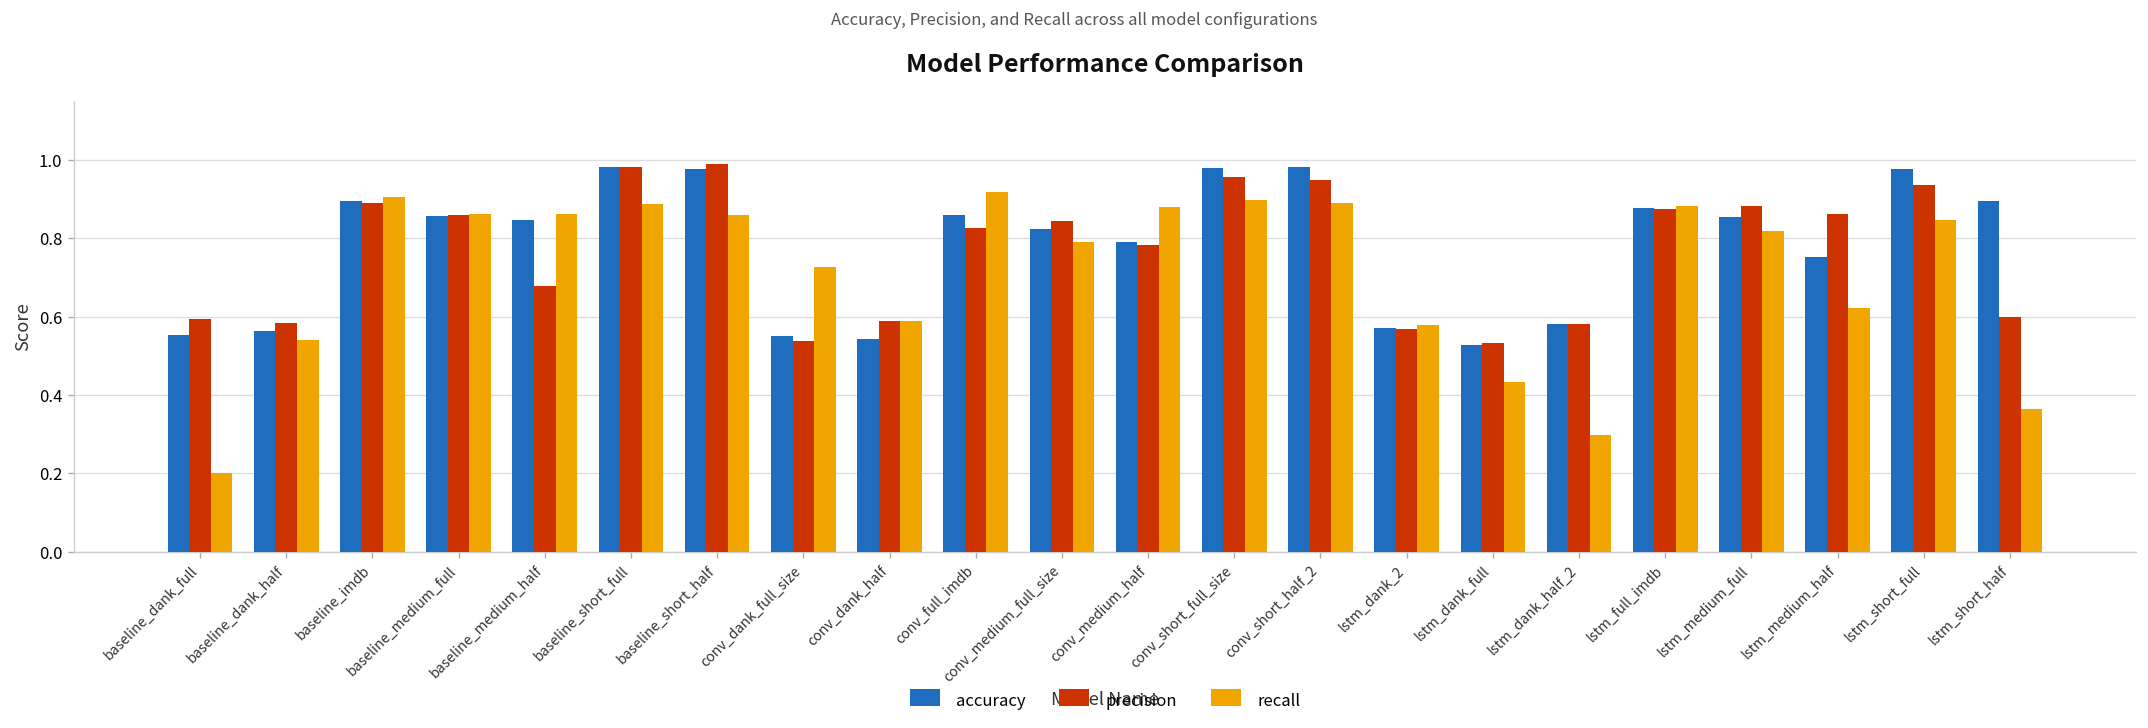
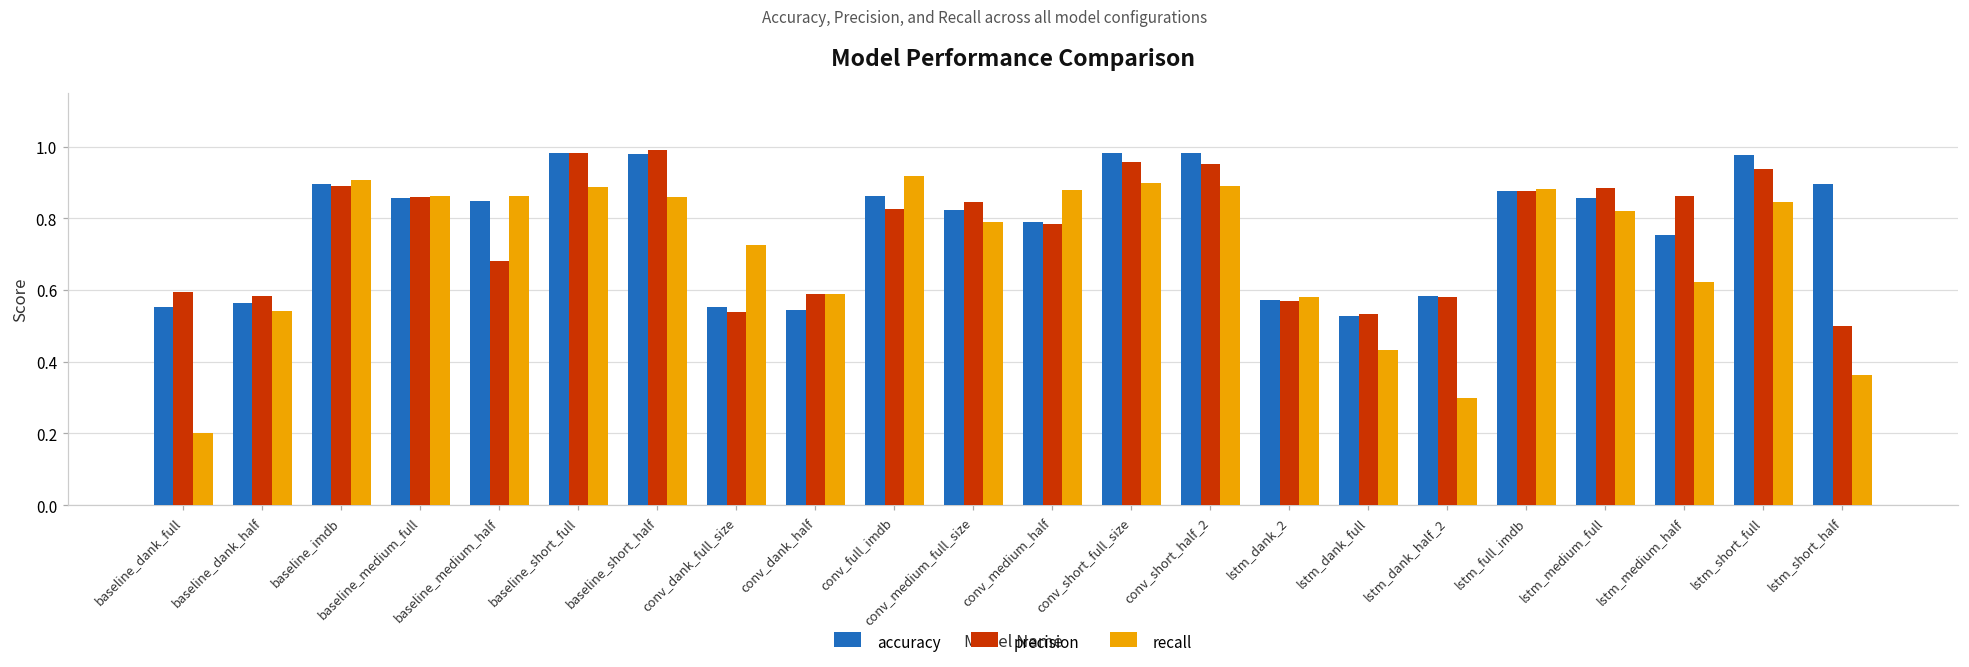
  {
    "accuracy": {
      "baseline_dank_full": 0.55,
      "baseline_dank_half": 0.56,
      "baseline_imdb": 0.9,
      "baseline_medium_full": 0.86,
      "baseline_medium_half": 0.85,
      "baseline_short_full": 0.98,
      "baseline_short_half": 0.98,
      "conv_dank_full_size": 0.55,
      "conv_dank_half": 0.54,
      "conv_full_imdb": 0.86,
      "conv_medium_full_size": 0.82,
      "conv_medium_half": 0.79,
      "conv_short_full_size": 0.98,
      "conv_short_half_2": 0.98,
      "lstm_dank_2": 0.57,
      "lstm_dank_full": 0.53,
      "lstm_dank_half_2": 0.58,
      "lstm_full_imdb": 0.88,
      "lstm_medium_full": 0.86,
      "lstm_medium_half": 0.75,
      "lstm_short_full": 0.98,
      "lstm_short_half": 0.9
    },
    "precision": {
      "baseline_dank_full": 0.6,
      "baseline_dank_half": 0.58,
      "baseline_imdb": 0.89,
      "baseline_medium_full": 0.86,
      "baseline_medium_half": 0.68,
      "baseline_short_full": 0.98,
      "baseline_short_half": 0.99,
      "conv_dank_full_size": 0.54,
      "conv_dank_half": 0.59,
      "conv_full_imdb": 0.83,
      "conv_medium_full_size": 0.85,
      "conv_medium_half": 0.78,
      "conv_short_full_size": 0.96,
      "conv_short_half_2": 0.95,
      "lstm_dank_2": 0.57,
      "lstm_dank_full": 0.53,
      "lstm_dank_half_2": 0.58,
      "lstm_full_imdb": 0.88,
      "lstm_medium_full": 0.88,
      "lstm_medium_half": 0.86,
      "lstm_short_full": 0.94,
-     "lstm_short_half": 0.6
+     "lstm_short_half": 0.5
    },
    "recall": {
      "baseline_dank_full": 0.2,
      "baseline_dank_half": 0.54,
      "baseline_imdb": 0.9,
      "baseline_medium_full": 0.86,
      "baseline_medium_half": 0.86,
      "baseline_short_full": 0.89,
      "baseline_short_half": 0.86,
      "conv_dank_full_size": 0.73,
      "conv_dank_half": 0.59,
      "conv_full_imdb": 0.92,
      "conv_medium_full_size": 0.79,
      "conv_medium_half": 0.88,
      "conv_short_full_size": 0.9,
      "conv_short_half_2": 0.89,
      "lstm_dank_2": 0.58,
      "lstm_dank_full": 0.43,
      "lstm_dank_half_2": 0.3,
      "lstm_full_imdb": 0.88,
      "lstm_medium_full": 0.82,
      "lstm_medium_half": 0.62,
      "lstm_short_full": 0.85,
      "lstm_short_half": 0.36
    }
  }
